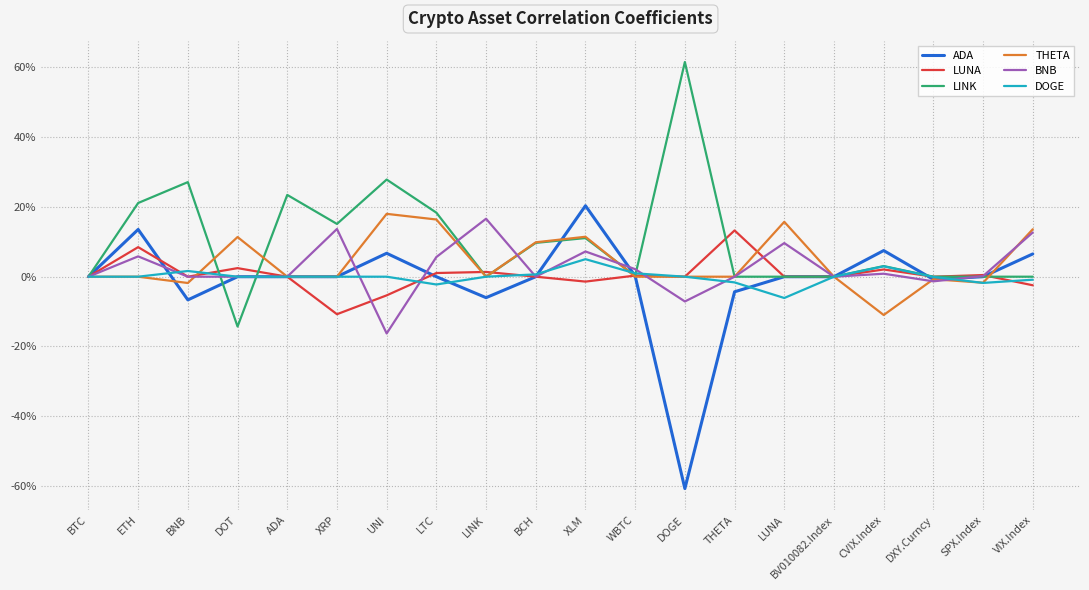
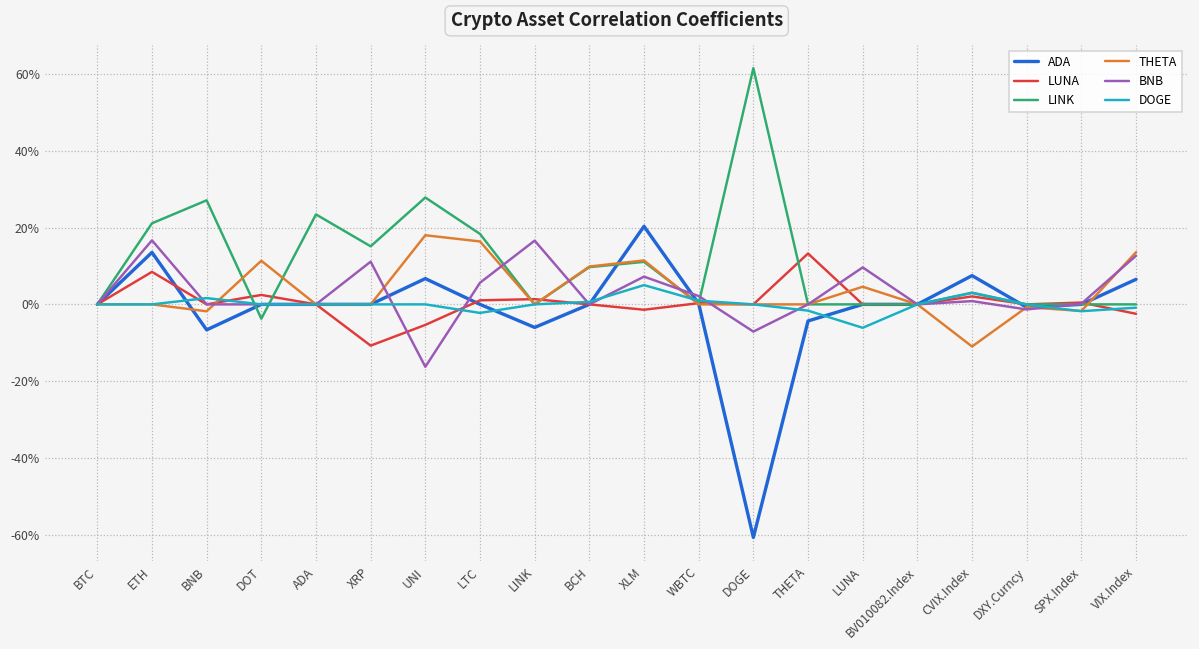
  {
    "ADA": {
      "ETH": "14%",
      "BNB": "-7%",
      "UNI": "7%",
      "LTC": "0%",
      "LINK": "-6%",
      "XLM": "20%",
      "DOGE": "-61%",
      "THETA": "-4%",
      "CVIX.Index": "7%",
      "VIX.Index": "7%"
    },
    "LUNA": {
      "ETH": "8%",
      "DOT": "2%",
      "XRP": "-11%",
      "UNI": "-5%",
      "LTC": "1%",
      "LINK": "1%",
      "XLM": "-1%",
      "THETA": "13%",
      "CVIX.Index": "2%",
      "VIX.Index": "-2%"
    },
    "LINK": {
      "ETH": "21%",
      "BNB": "27%",
-     "DOT": "-14%",
+     "DOT": "-4%",
      "ADA": "23%",
      "XRP": "15%",
      "UNI": "28%",
      "LTC": "18%",
      "DOGE": "62%",
      "VIX.Index": "0%"
    },
    "THETA": {
      "BNB": "-2%",
      "DOT": "11%",
      "UNI": "18%",
      "LTC": "16%",
-     "LUNA": "16%",
+     "LUNA": "5%",
      "CVIX.Index": "-11%",
      "VIX.Index": "14%"
    },
    "BNB": {
-     "ETH": "6%",
-     "XRP": "14%",
+     "ETH": "17%",
+     "XRP": "11%",
      "UNI": "-16%",
      "LTC": "6%",
      "LINK": "17%",
      "XLM": "7%",
      "WBTC": "2%",
      "DOGE": "-7%",
      "LUNA": "10%",
      "CVIX.Index": "1%",
      "VIX.Index": "13%"
    },
    "DOGE": {
      "BNB": "2%",
      "UNI": "0%",
      "LTC": "-2%",
      "XLM": "5%",
      "THETA": "-2%",
      "LUNA": "-6%",
      "VIX.Index": "-1%"
    }
  }
